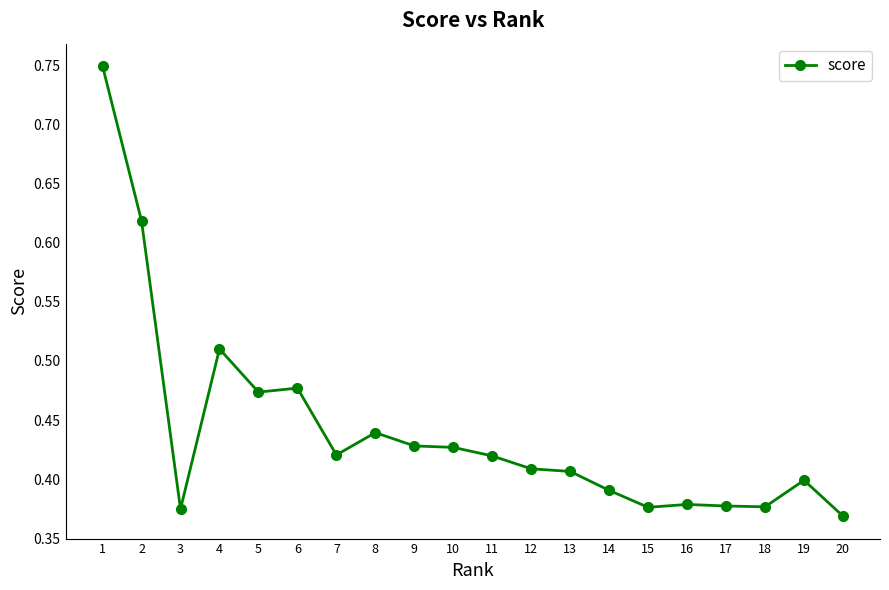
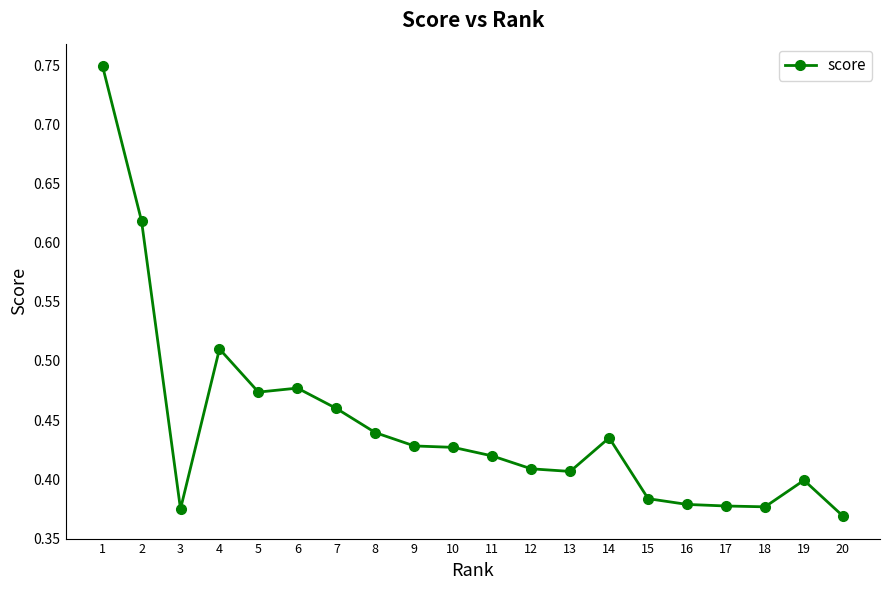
  {
    "1": 0.750,
    "2": 0.619,
    "3": 0.375,
    "4": 0.510,
    "5": 0.474,
    "6": 0.477,
-   "7": 0.420,
+   "7": 0.460,
    "8": 0.439,
    "9": 0.428,
    "10": 0.427,
    "11": 0.420,
    "12": 0.409,
    "13": 0.406,
-   "14": 0.390,
-   "15": 0.376,
+   "14": 0.435,
+   "15": 0.383,
    "16": 0.379,
    "17": 0.377,
    "18": 0.377,
    "19": 0.399,
    "20": 0.369
  }
